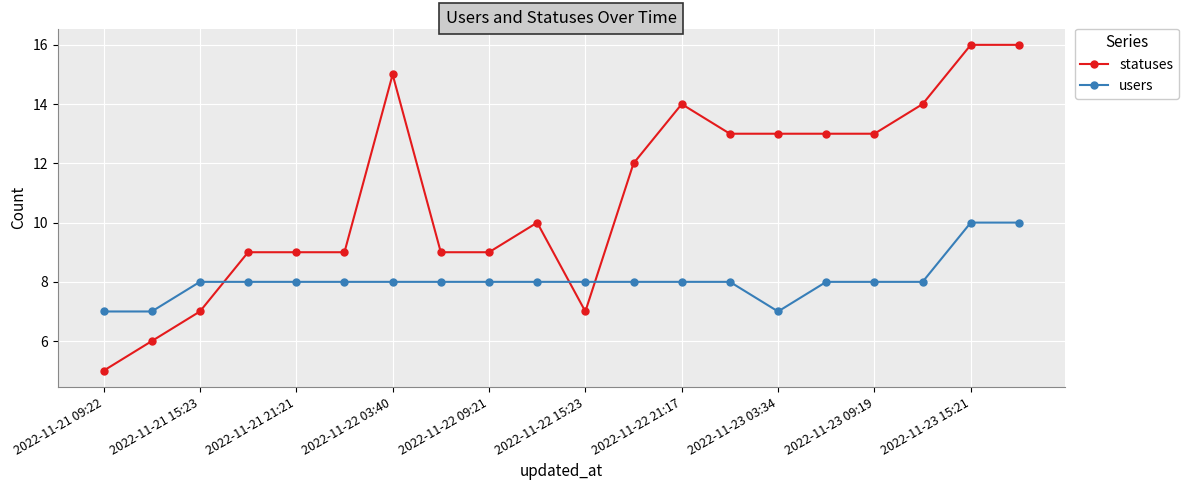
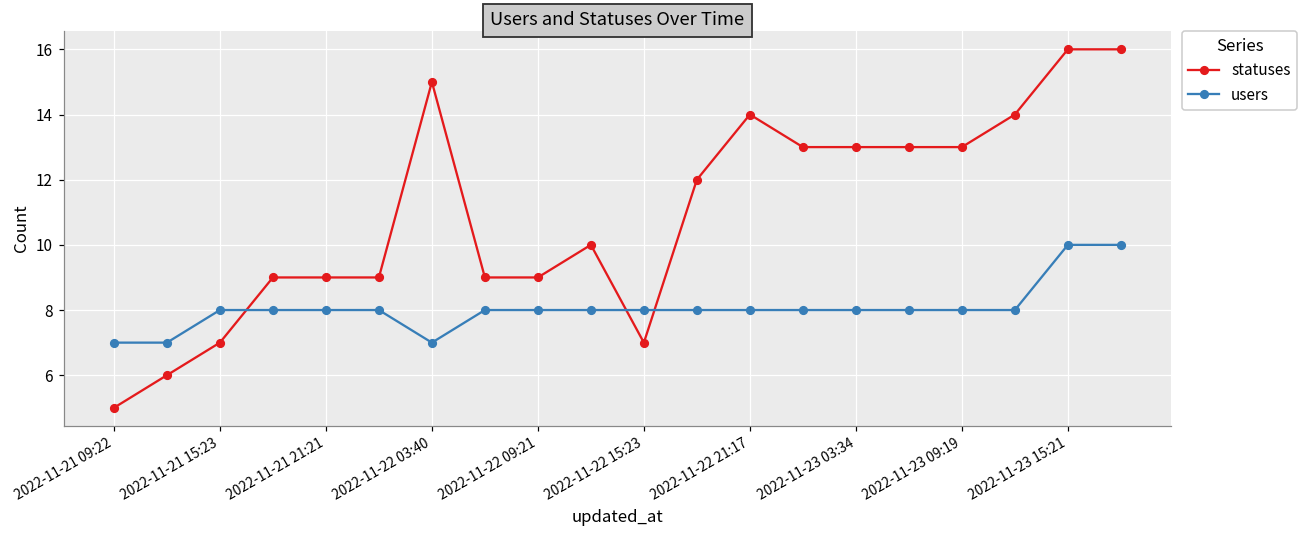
  {
    "statuses": {
      "2022-11-21 09:22": 5,
      "2022-11-21 15:23": 7,
      "2022-11-21 21:21": 9,
      "2022-11-22 03:40": 15,
      "2022-11-22 09:21": 9,
      "2022-11-22 15:23": 7,
      "2022-11-22 21:17": 14,
      "2022-11-23 03:34": 13,
      "2022-11-23 09:19": 13,
      "2022-11-23 15:21": 16
    },
    "users": {
      "2022-11-21 09:22": 7,
      "2022-11-21 15:23": 8,
      "2022-11-21 21:21": 8,
-     "2022-11-22 03:40": 8,
+     "2022-11-22 03:40": 7,
      "2022-11-22 09:21": 8,
      "2022-11-22 15:23": 8,
      "2022-11-22 21:17": 8,
-     "2022-11-23 03:34": 7,
+     "2022-11-23 03:34": 8,
      "2022-11-23 09:19": 8,
      "2022-11-23 15:21": 10
    }
  }
